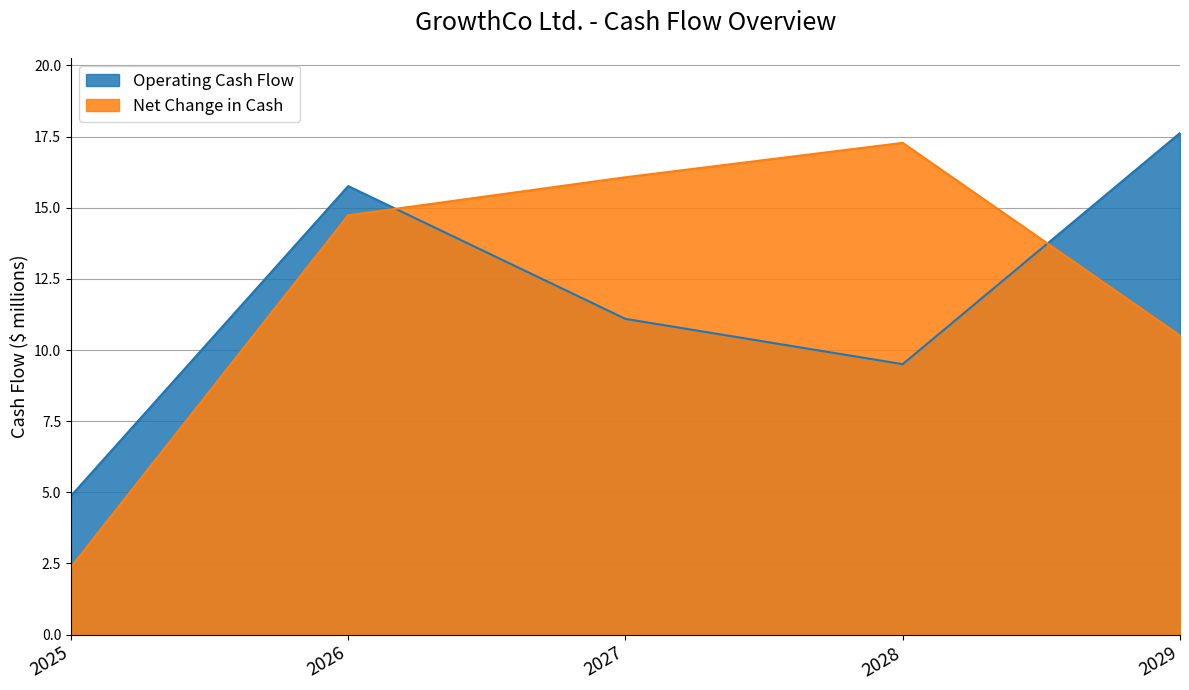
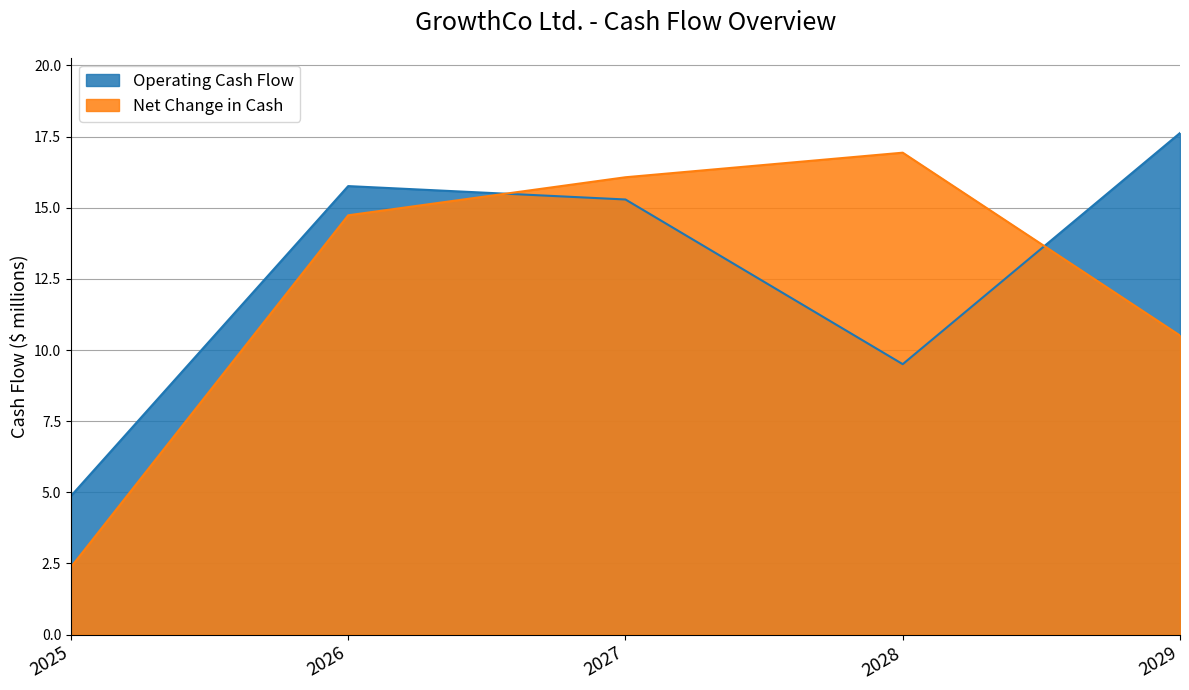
  {
    "Operating Cash Flow": {
      "2025": 4.9,
      "2026": 15.8,
-     "2027": 11.1,
+     "2027": 15.3,
      "2028": 9.5,
      "2029": 17.6
    },
    "Net Change in Cash": {
      "2025": 2.4,
      "2026": 14.7,
      "2027": 16.1,
-     "2028": 17.3,
+     "2028": 16.9,
      "2029": 10.5
    }
  }
